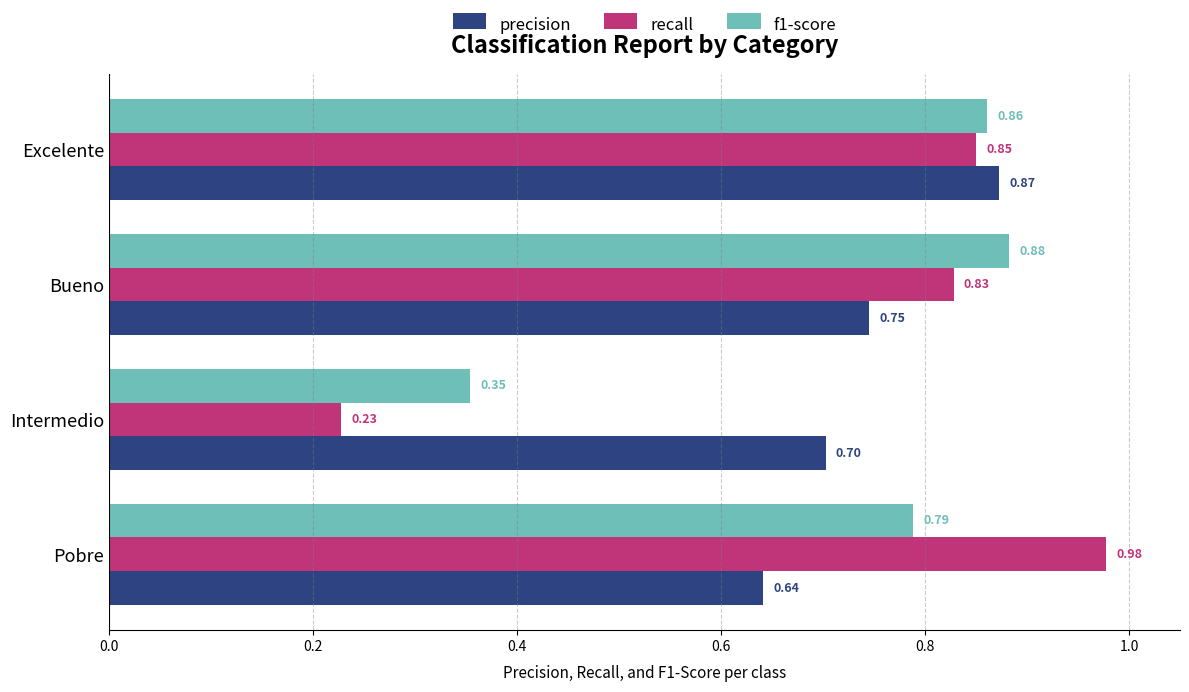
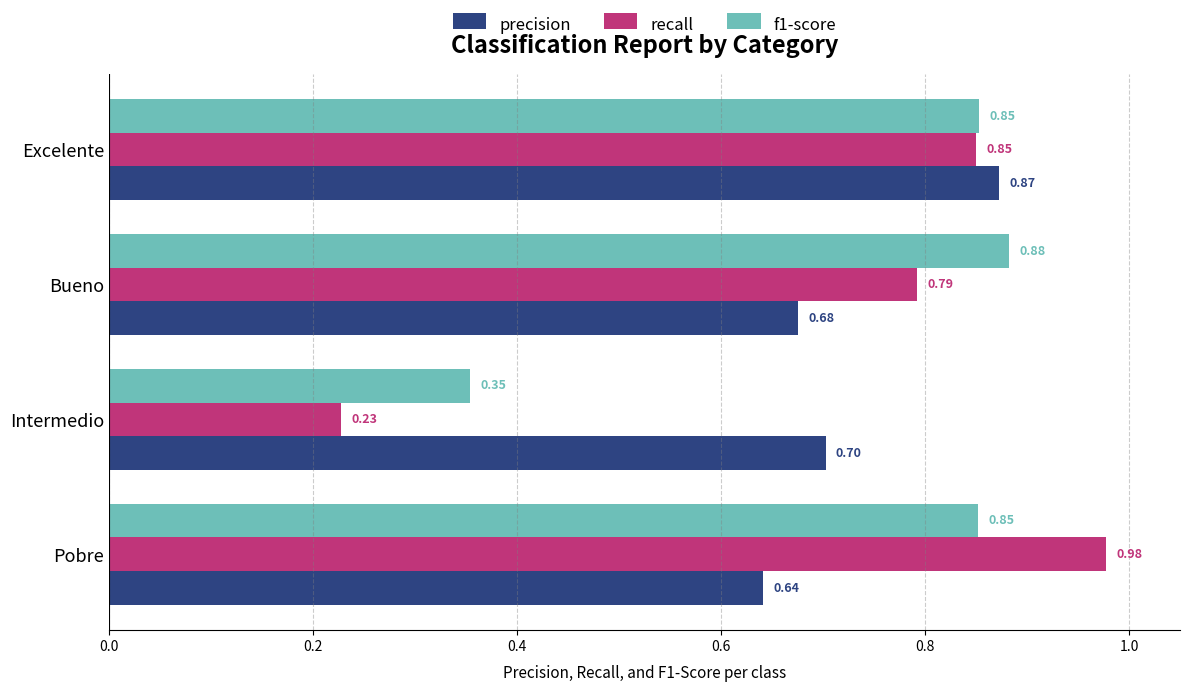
  {
    "precision": {
      "Excelente": 0.87,
-     "Bueno": 0.75,
+     "Bueno": 0.68,
      "Intermedio": 0.70,
      "Pobre": 0.64
    },
    "recall": {
      "Excelente": 0.85,
-     "Bueno": 0.83,
+     "Bueno": 0.79,
      "Intermedio": 0.23,
      "Pobre": 0.98
    },
    "f1-score": {
-     "Excelente": 0.86,
+     "Excelente": 0.85,
      "Bueno": 0.88,
      "Intermedio": 0.35,
-     "Pobre": 0.79
+     "Pobre": 0.85
    }
  }
